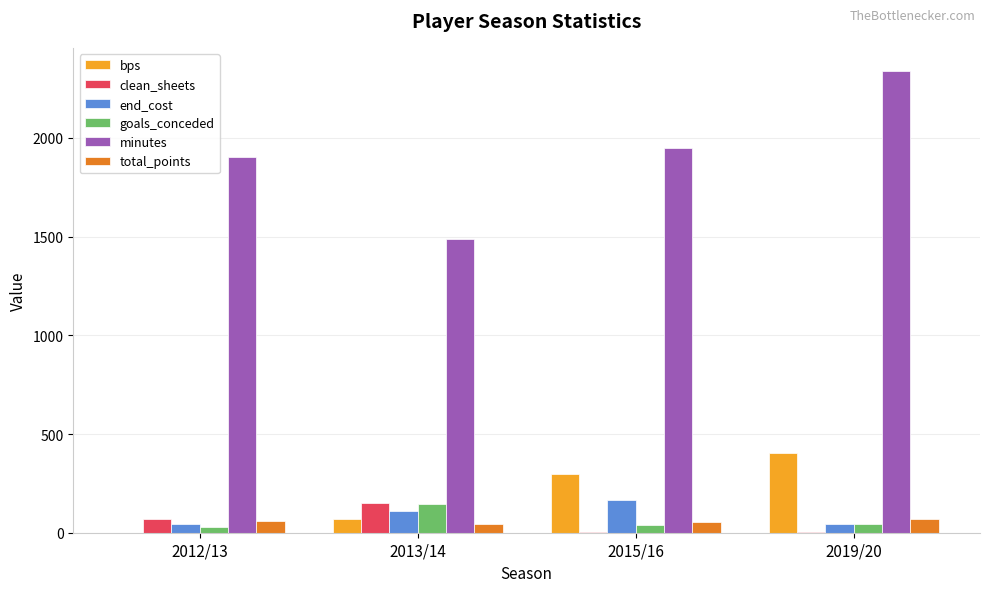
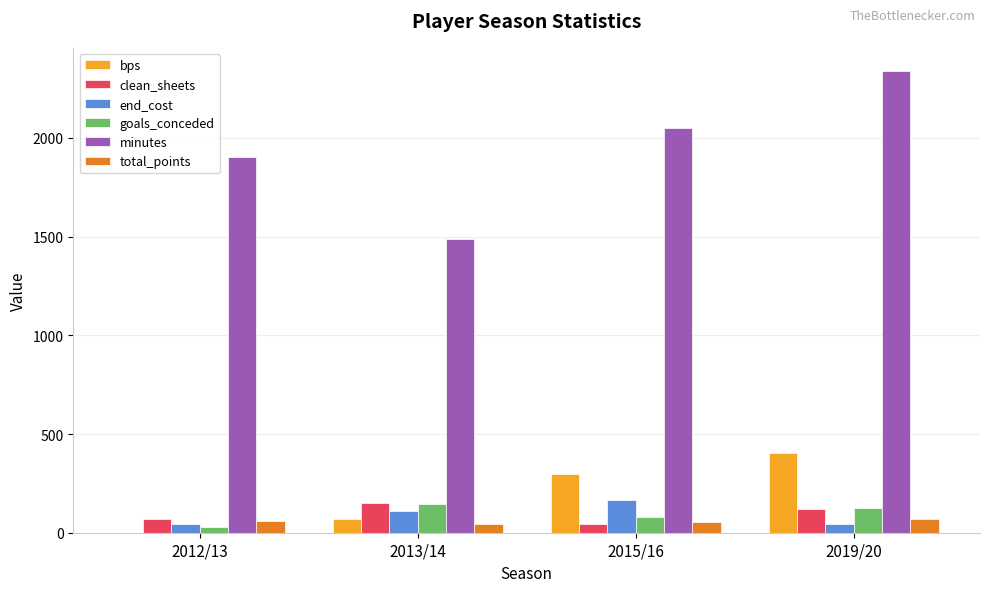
  {
    "clean_sheets": {
      "2012/13": 70,
      "2013/14": 150,
-     "2015/16": 0,
-     "2019/20": 10
+     "2015/16": 50,
+     "2019/20": 120
    },
    "end_cost": {
      "2012/13": 40,
      "2013/14": 110,
      "2015/16": 160,
      "2019/20": 40
    },
    "goals_conceded": {
      "2012/13": 30,
      "2013/14": 140,
-     "2015/16": 40,
-     "2019/20": 40
+     "2015/16": 80,
+     "2019/20": 130
    },
    "minutes": {
      "2012/13": 1900,
      "2013/14": 1490,
-     "2015/16": 1950,
+     "2015/16": 2050,
      "2019/20": 2340
    }
  }
